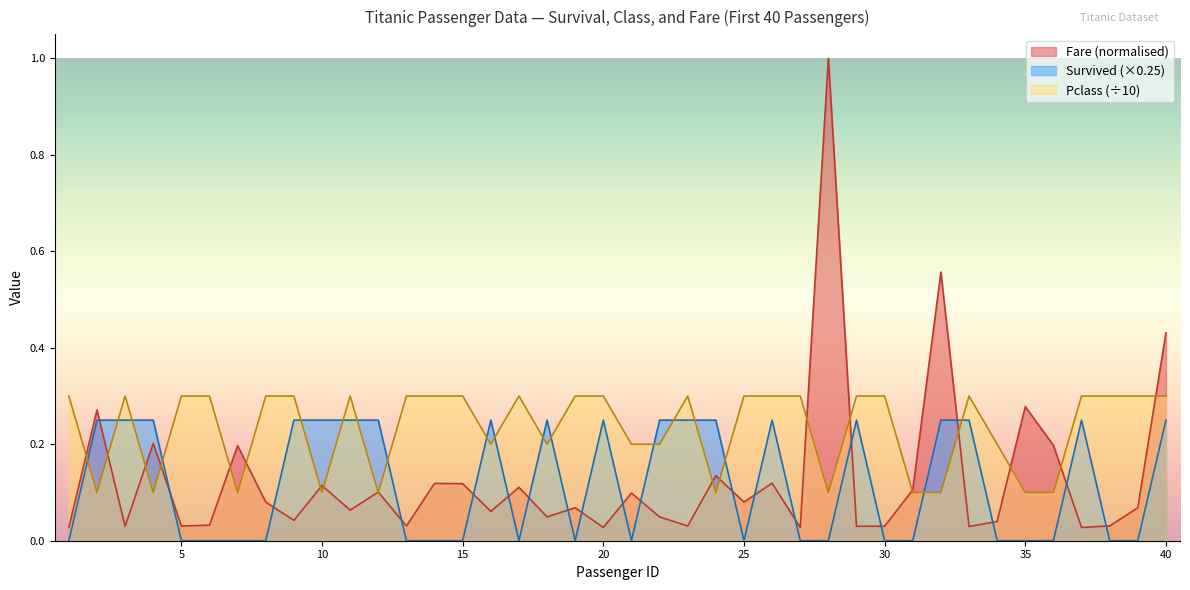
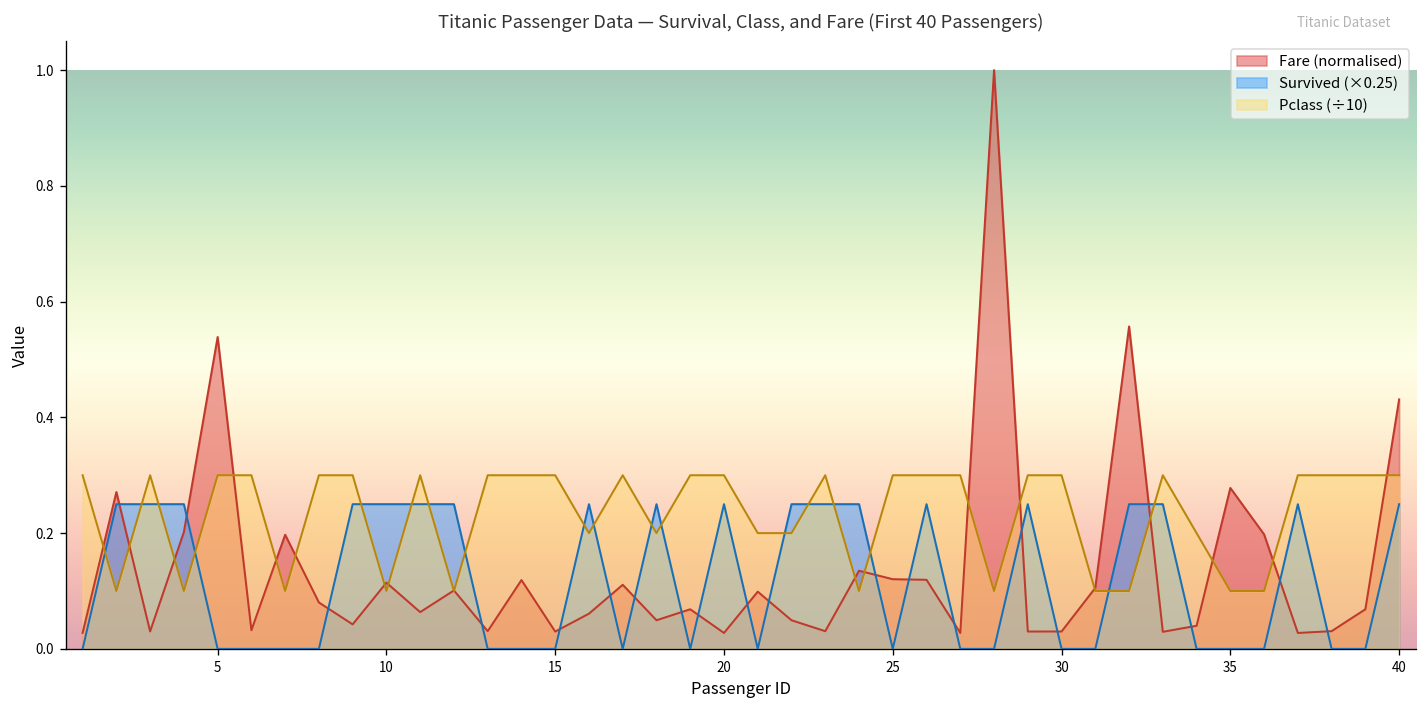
  {
    "Fare (normalised)": {
-     "5": 0.03,
+     "5": 0.54,
      "10": 0.11,
-     "15": 0.12,
+     "15": 0.03,
      "20": 0.03,
-     "25": 0.08,
+     "25": 0.12,
      "30": 0.03,
      "35": 0.28,
      "40": 0.43
    },
    "Survived (×0.25)": {
      "5": 0.00,
      "10": 0.25,
      "15": 0.00,
      "20": 0.25,
      "25": 0.00,
      "30": 0.00,
      "35": 0.00,
      "40": 0.25
    },
    "Pclass (÷10)": {
      "5": 0.30,
      "10": 0.10,
      "15": 0.30,
      "20": 0.30,
      "25": 0.30,
      "30": 0.30,
      "35": 0.10,
      "40": 0.30
    }
  }
